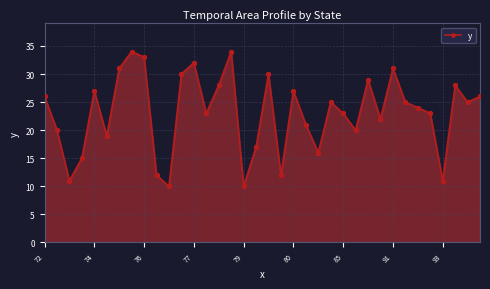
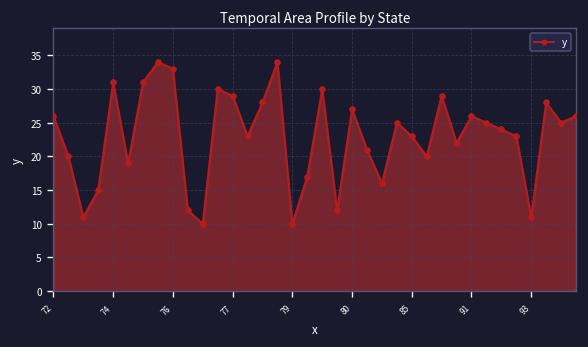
  {
    "72": 26,
-   "74": 27,
+   "74": 31,
    "76": 33,
-   "77": 32,
+   "77": 29,
    "79": 10,
    "80": 27,
    "85": 23,
-   "91": 31,
+   "91": 26,
    "93": 11
  }
